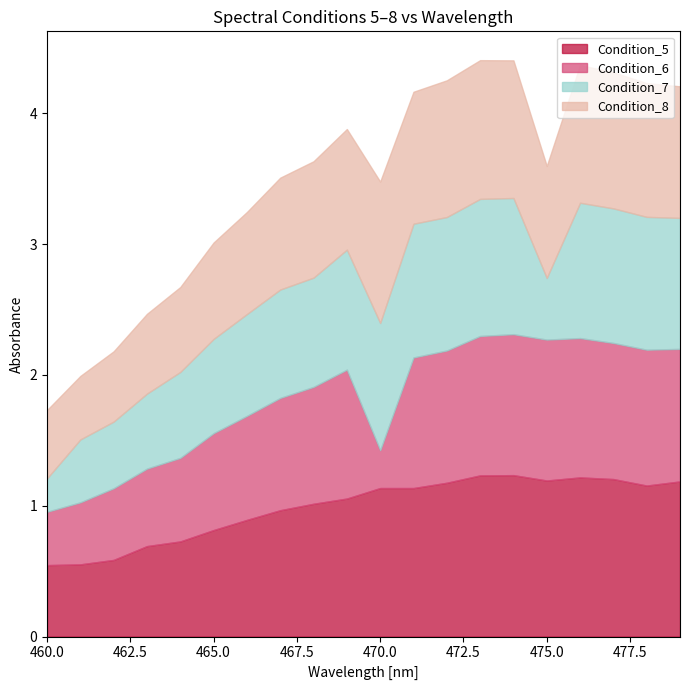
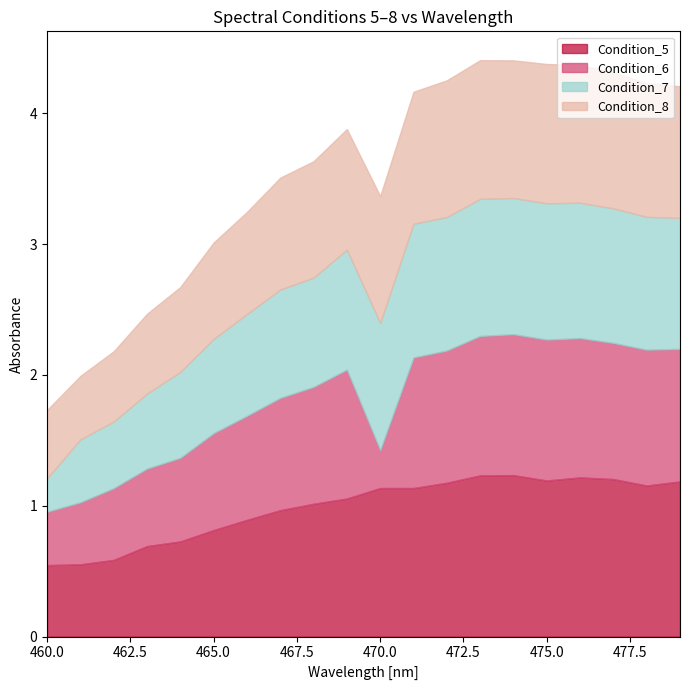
  {
    "Condition_5": {
      "460.0": 0.55,
      "465.0": 0.81,
      "470.0": 1.14,
      "475.0": 1.19
    },
    "Condition_6": {
      "460.0": 0.41,
      "465.0": 0.74,
      "470.0": 0.29,
      "475.0": 1.08
    },
    "Condition_7": {
      "460.0": 0.26,
      "465.0": 0.72,
      "470.0": 0.97,
-     "475.0": 0.47
+     "475.0": 1.04
    },
    "Condition_8": {
      "460.0": 0.52,
      "465.0": 0.74,
-     "470.0": 1.08,
-     "475.0": 0.86
+     "470.0": 0.97,
+     "475.0": 1.06
    }
  }
